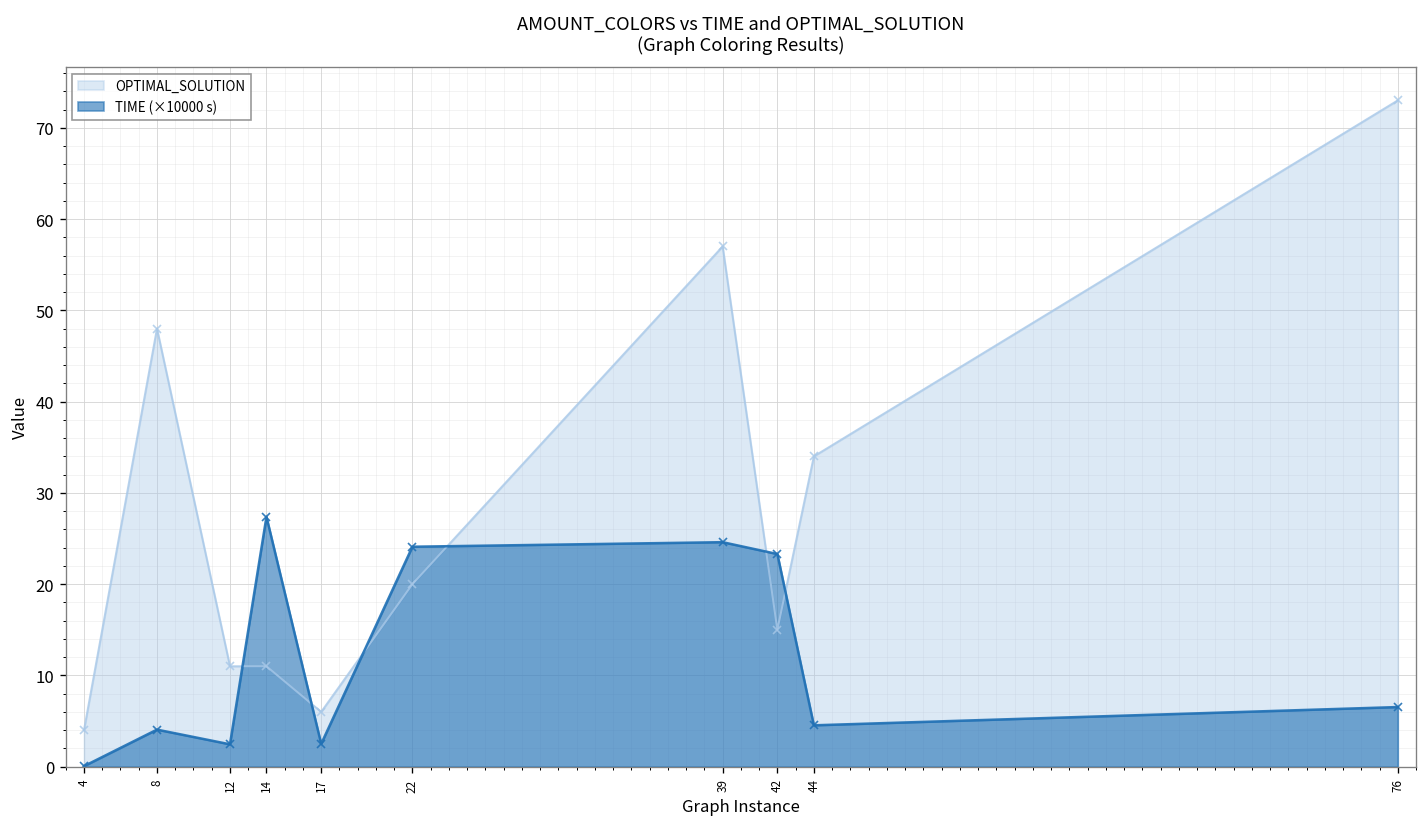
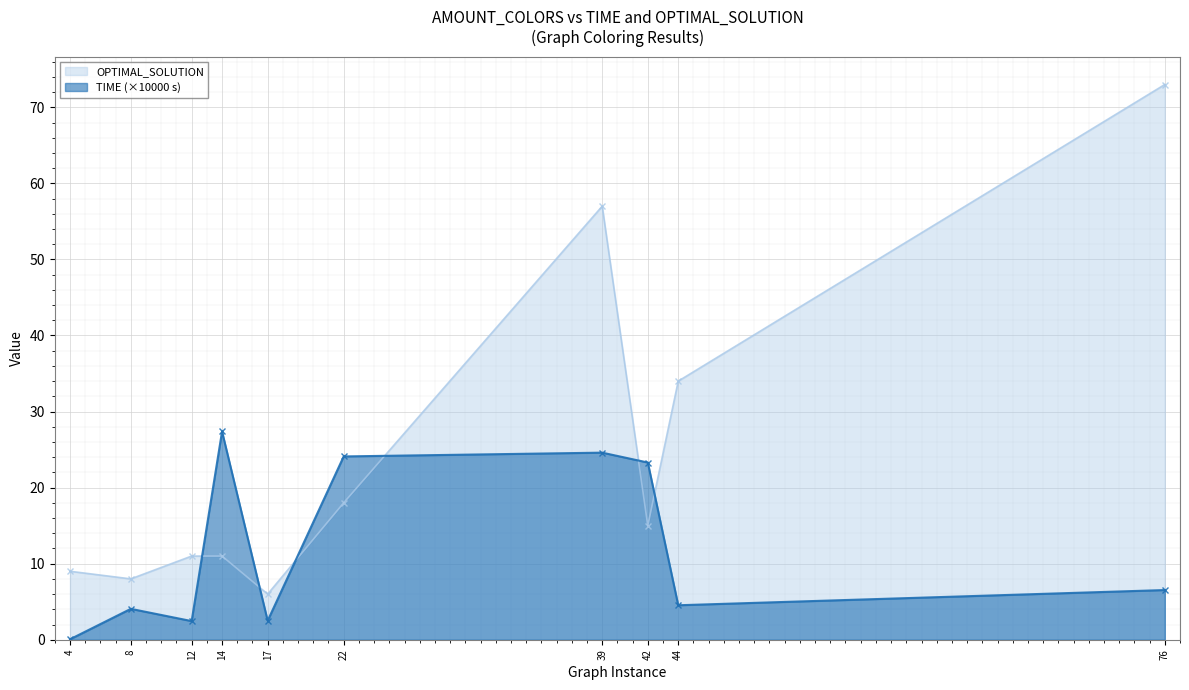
  {
    "OPTIMAL_SOLUTION": {
-     "4": 4,
-     "8": 48,
+     "4": 9,
+     "8": 8,
      "12": 11,
      "14": 11,
      "17": 6,
-     "22": 20,
+     "22": 18,
      "39": 57,
      "42": 15,
      "44": 34,
      "76": 73
    },
    "TIME (×10000 s)": {
      "4": 0,
      "8": 4,
      "12": 2,
      "14": 27,
      "17": 2,
      "22": 24,
      "39": 25,
      "42": 23,
      "44": 5,
      "76": 7
    }
  }
